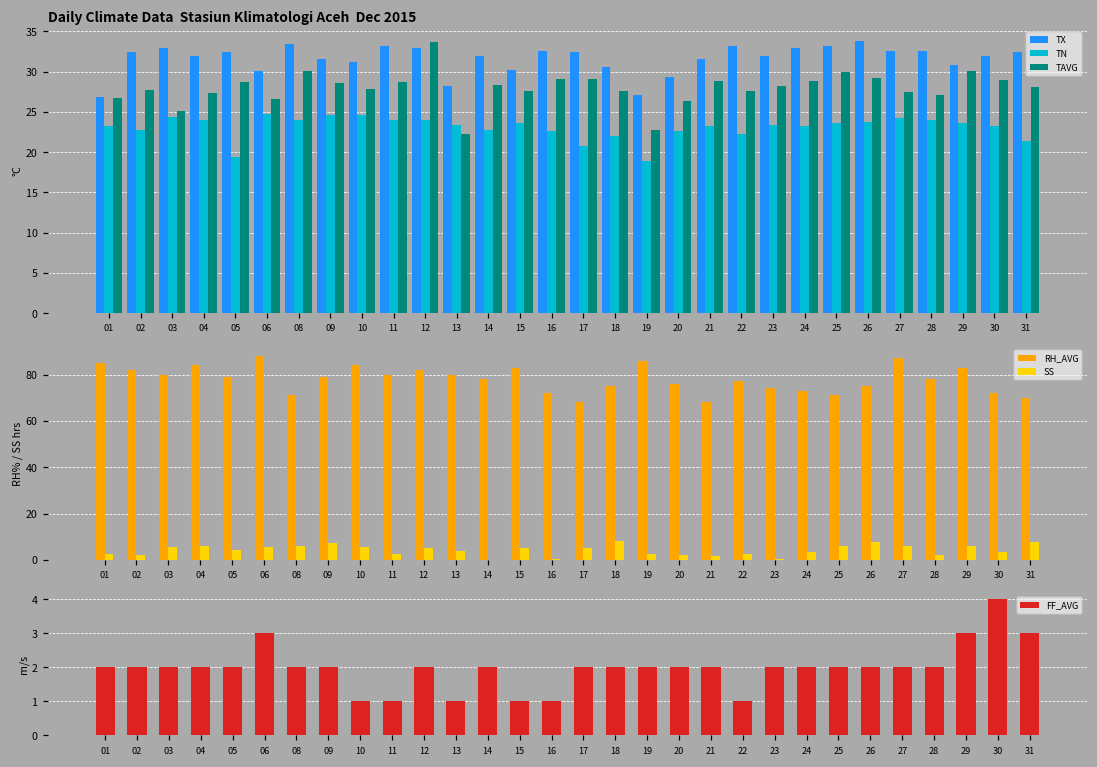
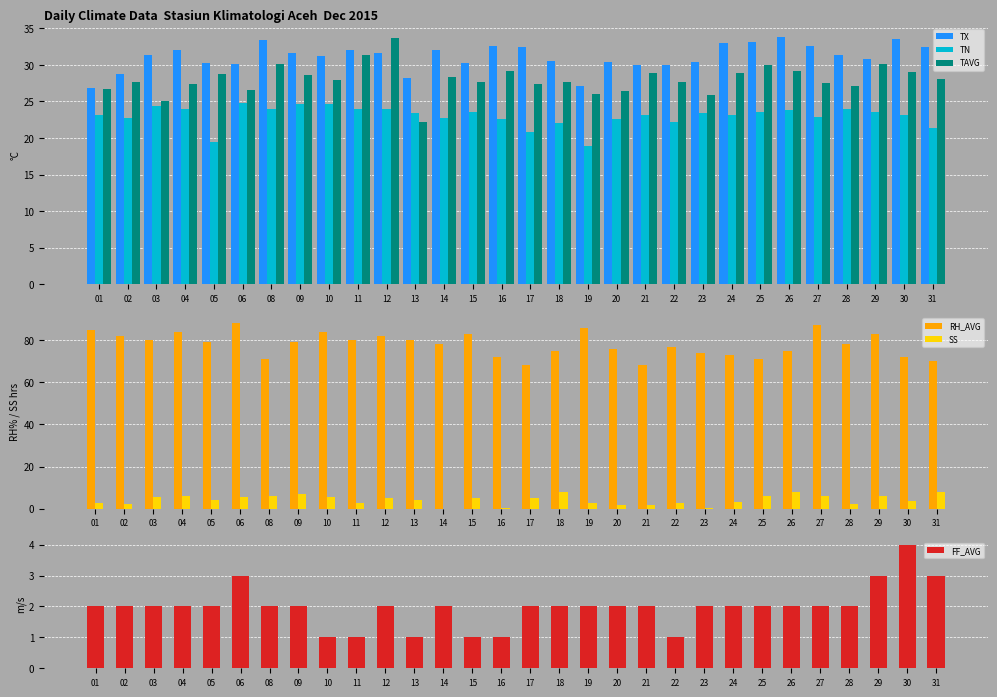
  {
    "Daily Climate Data Stasiun Klimatologi Aceh Dec 2015": {
      "TX": {
        "01": 27,
-       "02": 32,
-       "03": 33,
+       "02": 29,
+       "03": 31,
        "04": 32,
-       "05": 32,
+       "05": 30,
        "06": 30,
        "08": 33,
        "09": 32,
        "10": 31,
-       "11": 33,
-       "12": 33,
+       "11": 32,
+       "12": 32,
        "13": 28,
        "14": 32,
        "15": 30,
        "16": 33,
        "17": 32,
        "18": 31,
        "19": 27,
-       "20": 29,
-       "21": 32,
-       "22": 33,
-       "23": 32,
+       "20": 30,
+       "21": 30,
+       "22": 30,
+       "23": 30,
        "24": 33,
        "25": 33,
        "26": 34,
        "27": 33,
-       "28": 33,
+       "28": 31,
        "29": 31,
-       "30": 32,
+       "30": 34,
        "31": 33
      },
      "TN": {
        "01": 23,
        "02": 23,
        "03": 24,
        "04": 24,
        "05": 19,
        "06": 25,
        "08": 24,
        "09": 25,
        "10": 25,
        "11": 24,
        "12": 24,
        "13": 23,
        "14": 23,
        "15": 24,
        "16": 23,
        "17": 21,
        "18": 22,
        "19": 19,
        "20": 23,
        "21": 23,
        "22": 22,
        "23": 23,
        "24": 23,
        "25": 24,
        "26": 24,
-       "27": 24,
+       "27": 23,
        "28": 24,
        "29": 24,
        "30": 23,
        "31": 21
      },
      "TAVG": {
        "01": 27,
        "02": 28,
        "03": 25,
        "04": 27,
        "05": 29,
        "06": 27,
        "08": 30,
        "09": 29,
        "10": 28,
-       "11": 29,
+       "11": 31,
        "12": 34,
        "13": 22,
        "14": 28,
        "15": 28,
        "16": 29,
-       "17": 29,
+       "17": 27,
        "18": 28,
-       "19": 23,
+       "19": 26,
        "20": 26,
        "21": 29,
        "22": 28,
-       "23": 28,
+       "23": 26,
        "24": 29,
        "25": 30,
        "26": 29,
        "27": 28,
        "28": 27,
        "29": 30,
        "30": 29,
        "31": 28
      }
    }
  }
